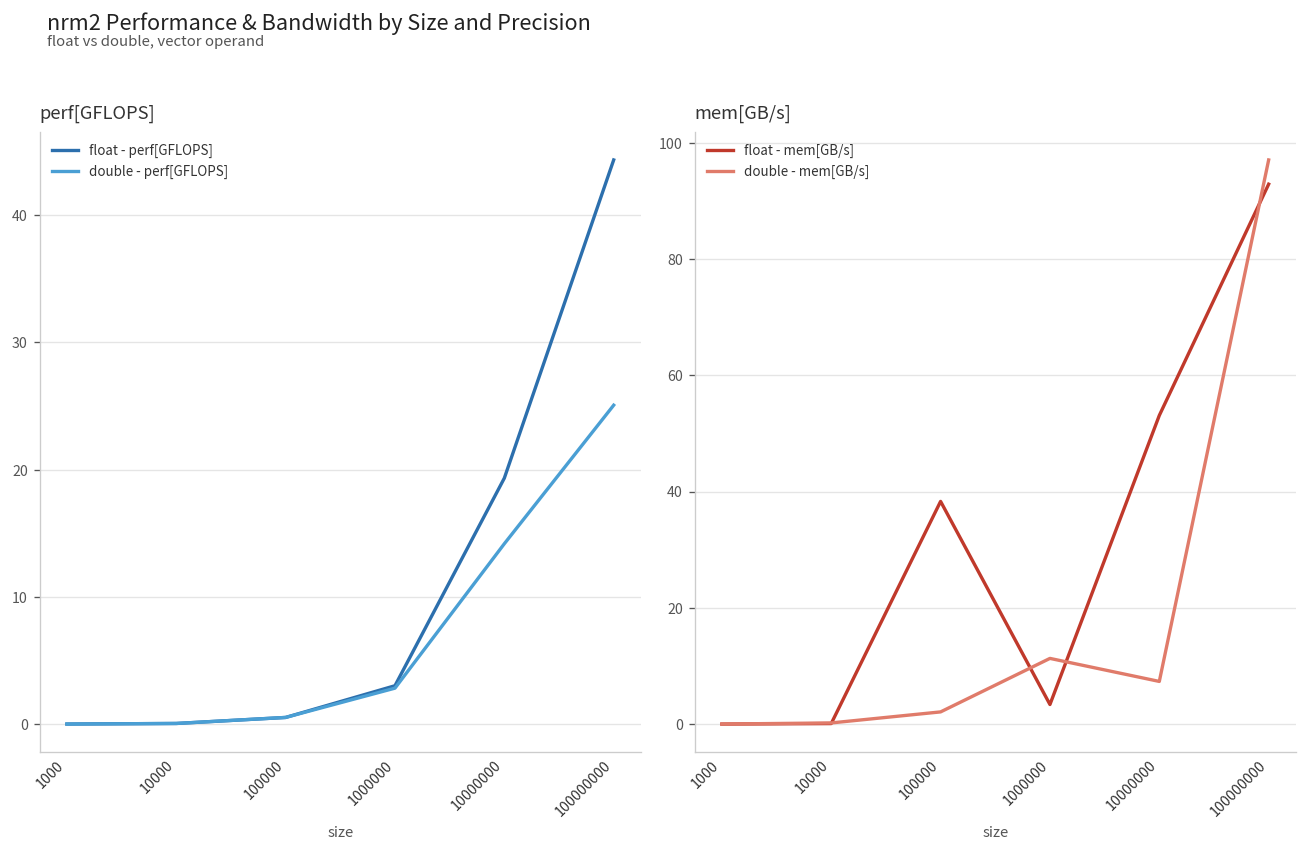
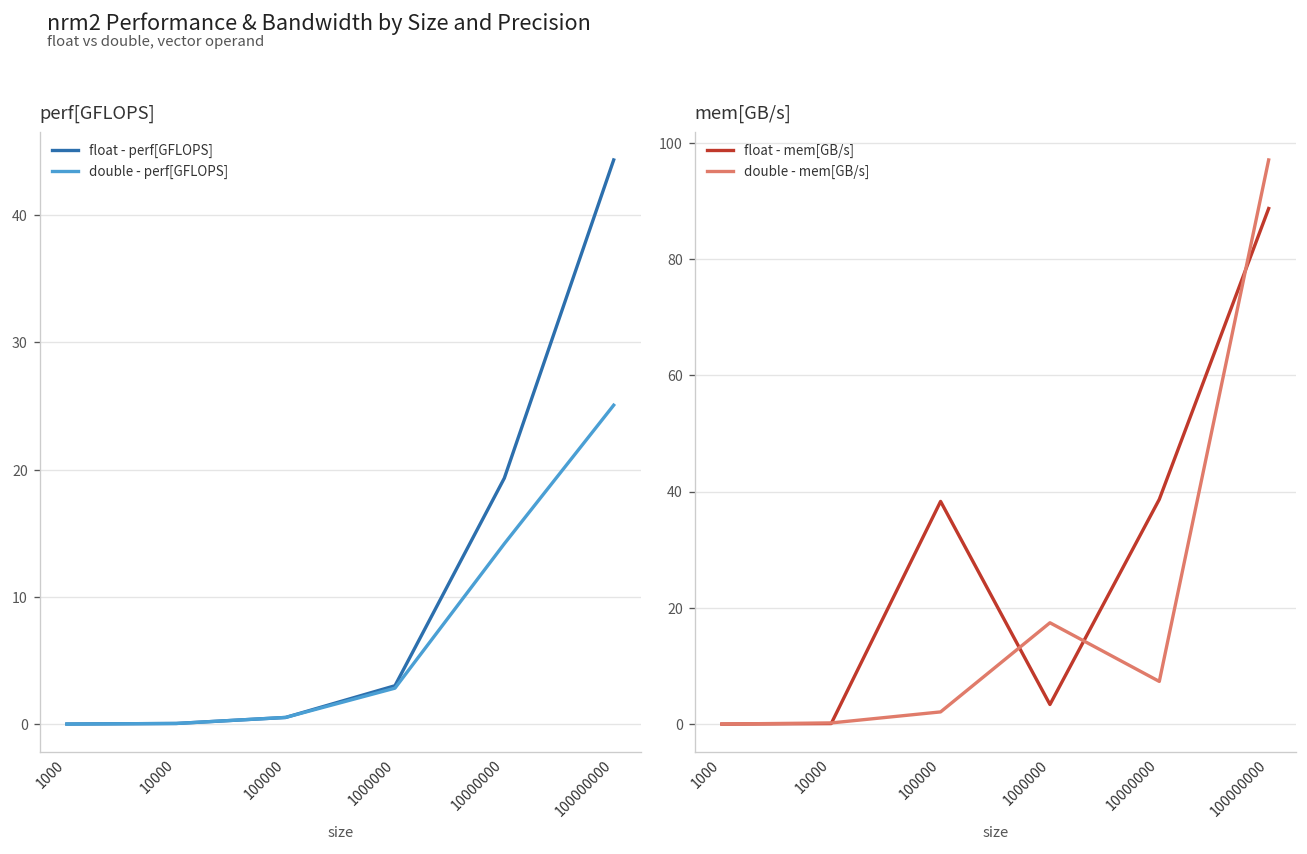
  {
    "perf[GFLOPS]": {
      "float - perf[GFLOPS]": {
        "10000000": 19.3,
        "100000000": 44.3
      },
      "double - perf[GFLOPS]": {
        "10000000": 14.2,
        "100000000": 25.1
      }
    },
    "mem[GB/s]": {
      "float - mem[GB/s]": {
        "100000": 38,
        "1000000": 3,
-       "10000000": 53,
-       "100000000": 93
+       "10000000": 39,
+       "100000000": 89
      },
      "double - mem[GB/s]": {
        "100000": 2,
-       "1000000": 11,
+       "1000000": 17,
        "10000000": 7,
        "100000000": 97
      }
    }
  }
